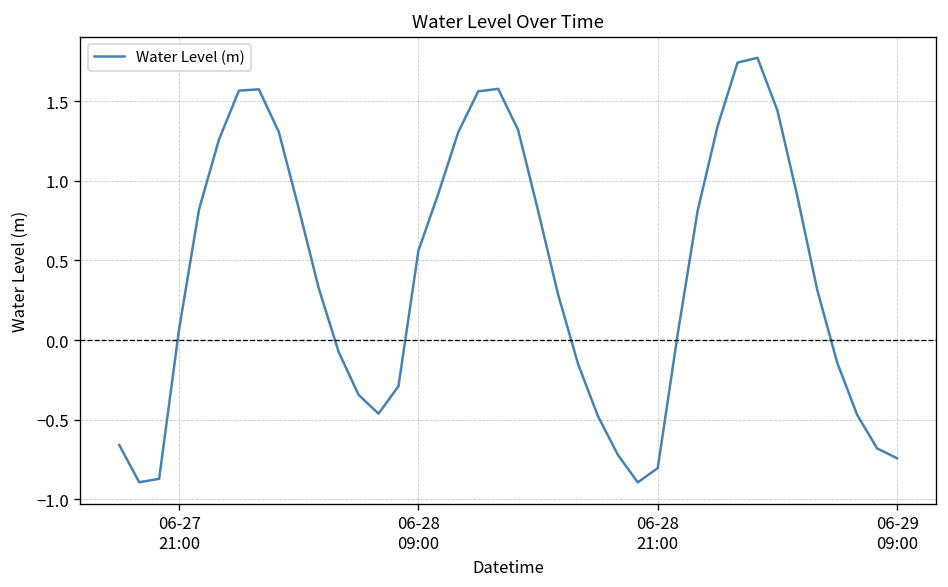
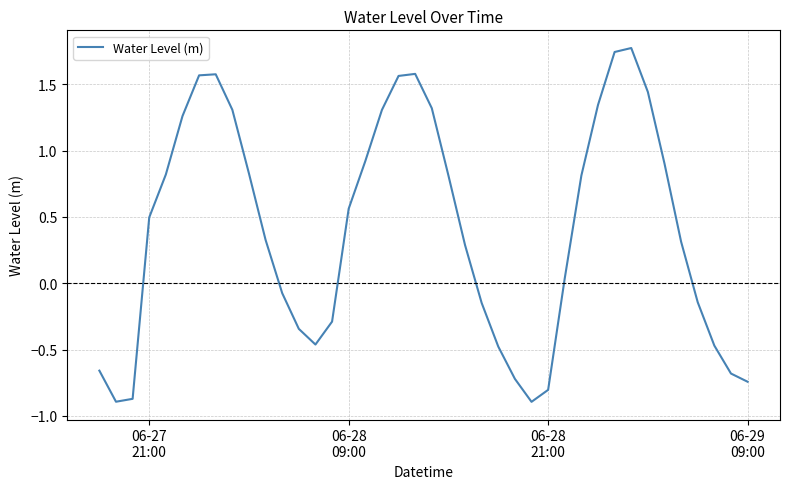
  {
-   "06-27 21:00": 0.07,
+   "06-27 21:00": 0.50,
    "06-28 09:00": 0.56,
    "06-28 21:00": -0.80,
    "06-29 09:00": -0.74
  }
